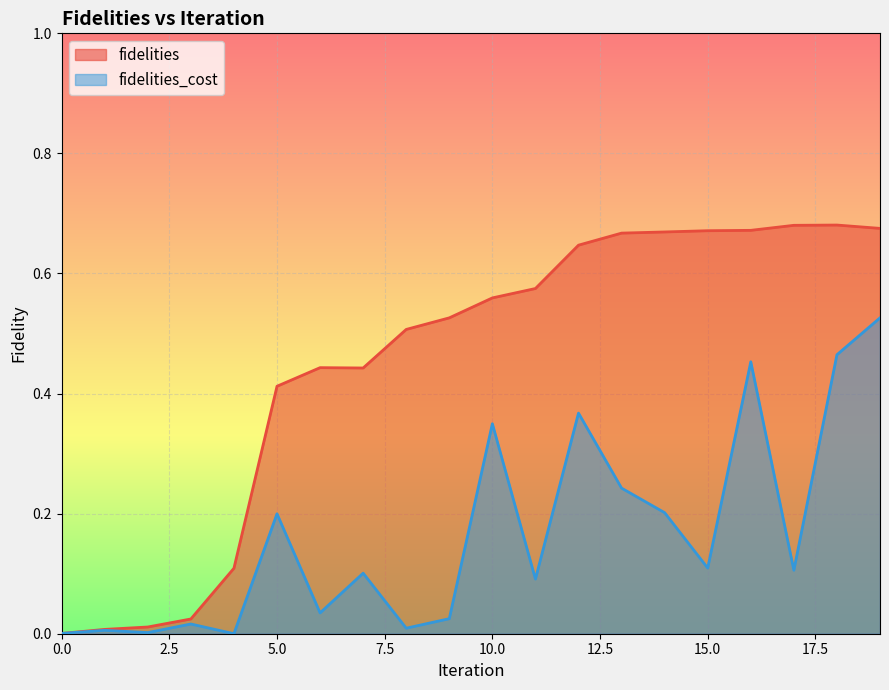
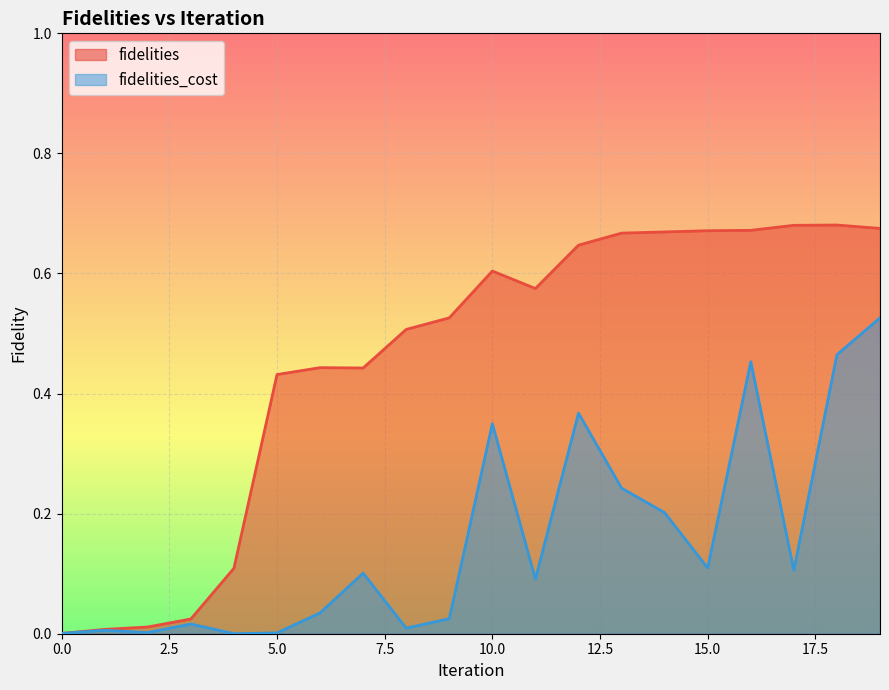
  {
    "fidelities": {
-     "5.0": 0.41,
-     "10.0": 0.56,
+     "5.0": 0.43,
+     "10.0": 0.60,
      "15.0": 0.67
    },
    "fidelities_cost": {
-     "5.0": 0.20,
+     "5.0": 0.00,
      "10.0": 0.35,
      "15.0": 0.11
    }
  }
